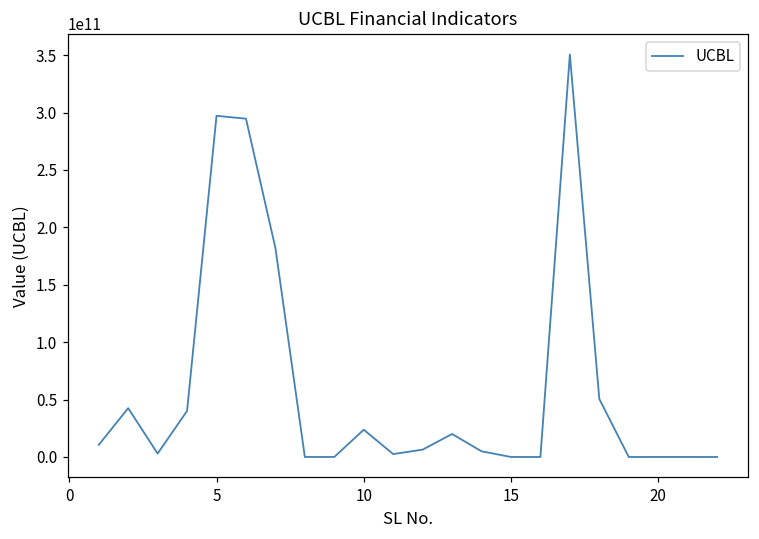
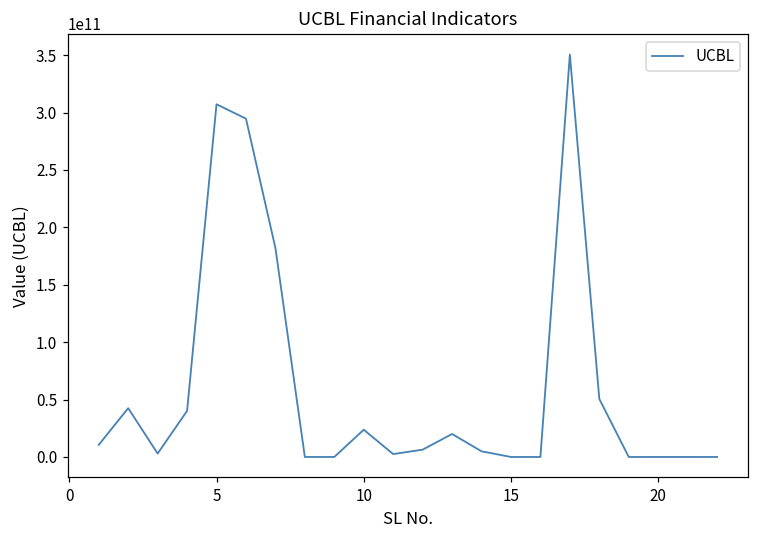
  {
-   "5": 297000000000,
+   "5": 307000000000,
    "10": 24000000000,
    "15": 0,
    "20": 0
  }
